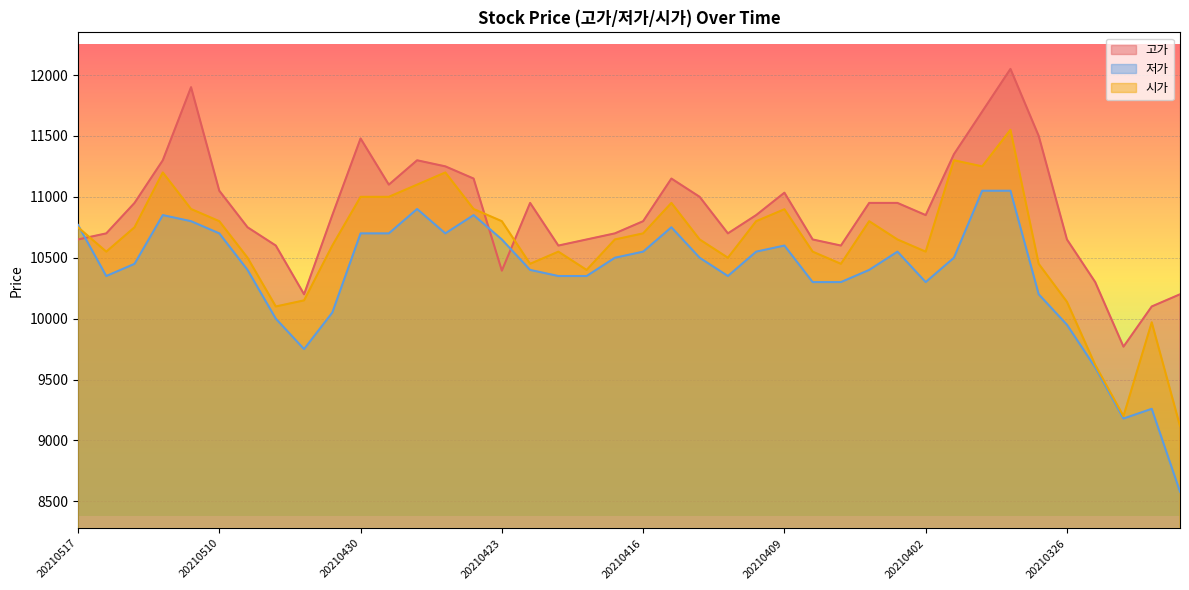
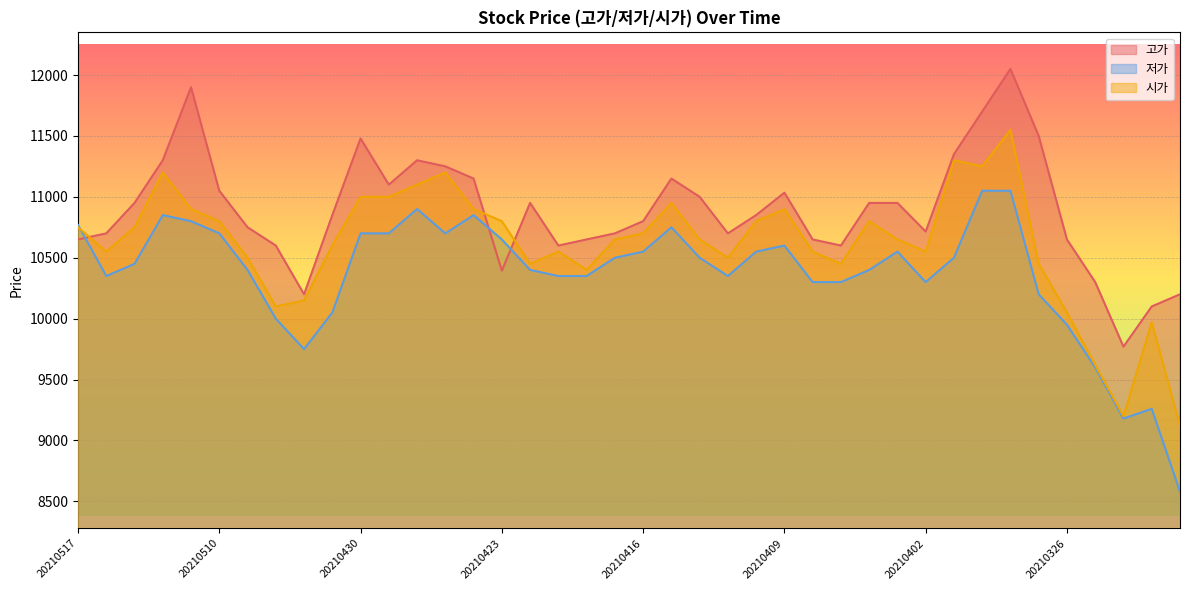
  {
    "고가": {
      "20210517": 10650,
      "20210510": 11050,
      "20210430": 11480,
      "20210423": 10390,
      "20210416": 10800,
      "20210409": 11030,
-     "20210402": 10850,
+     "20210402": 10720,
      "20210326": 10650
    },
    "저가": {
      "20210510": 10700,
      "20210430": 10700,
      "20210423": 10650,
      "20210416": 10550,
      "20210409": 10600,
      "20210402": 10300,
      "20210326": 9950
    },
    "시가": {
      "20210510": 10800,
      "20210430": 11000,
      "20210423": 10800,
      "20210416": 10700,
      "20210409": 10900,
      "20210402": 10550,
-     "20210326": 10140
+     "20210326": 10050
    }
  }
